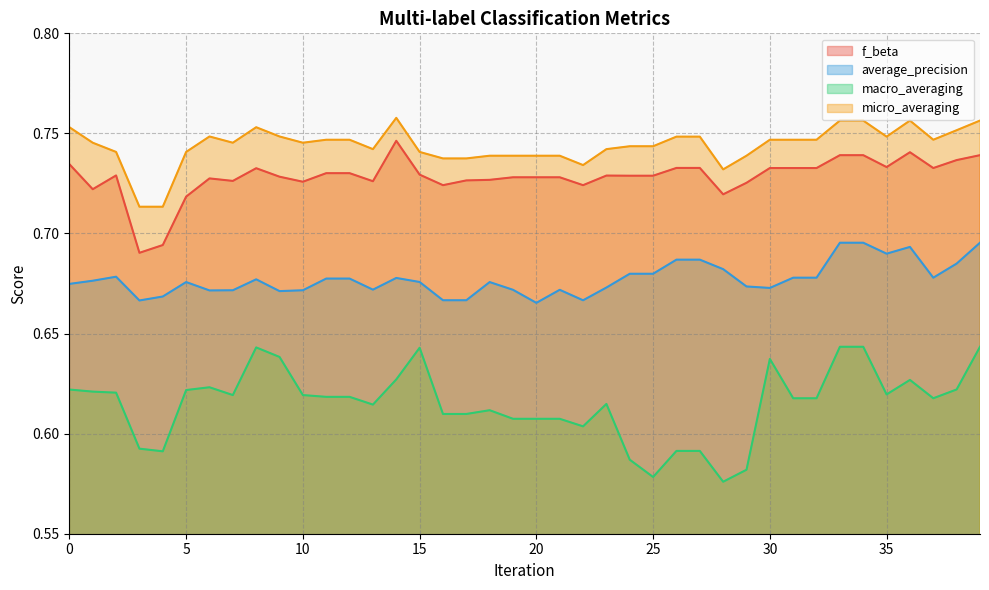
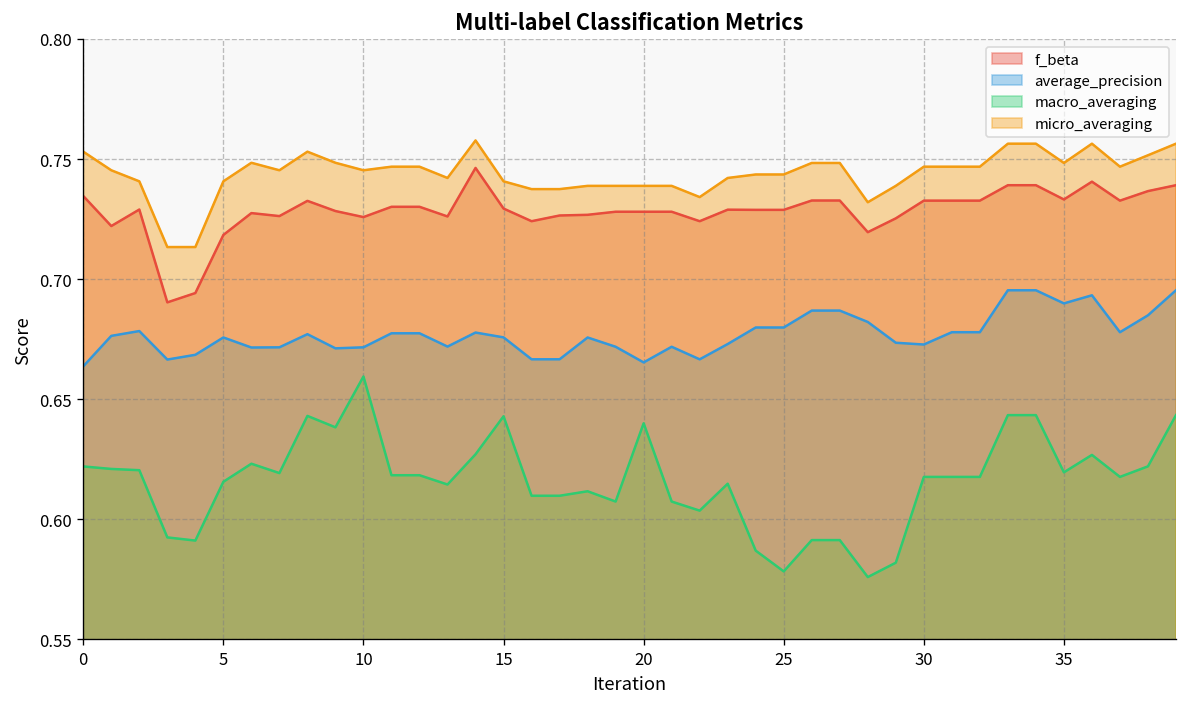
  {
    "average_precision": {
-     "0": 0.675,
+     "0": 0.664,
      "5": 0.676,
      "10": 0.672,
      "15": 0.676,
      "20": 0.665,
      "25": 0.680,
      "30": 0.673,
      "35": 0.690
    },
    "macro_averaging": {
      "0": 0.622,
-     "5": 0.622,
-     "10": 0.619,
+     "5": 0.616,
+     "10": 0.659,
      "15": 0.643,
-     "20": 0.607,
+     "20": 0.640,
      "25": 0.578,
-     "30": 0.637,
+     "30": 0.618,
      "35": 0.620
    }
  }
